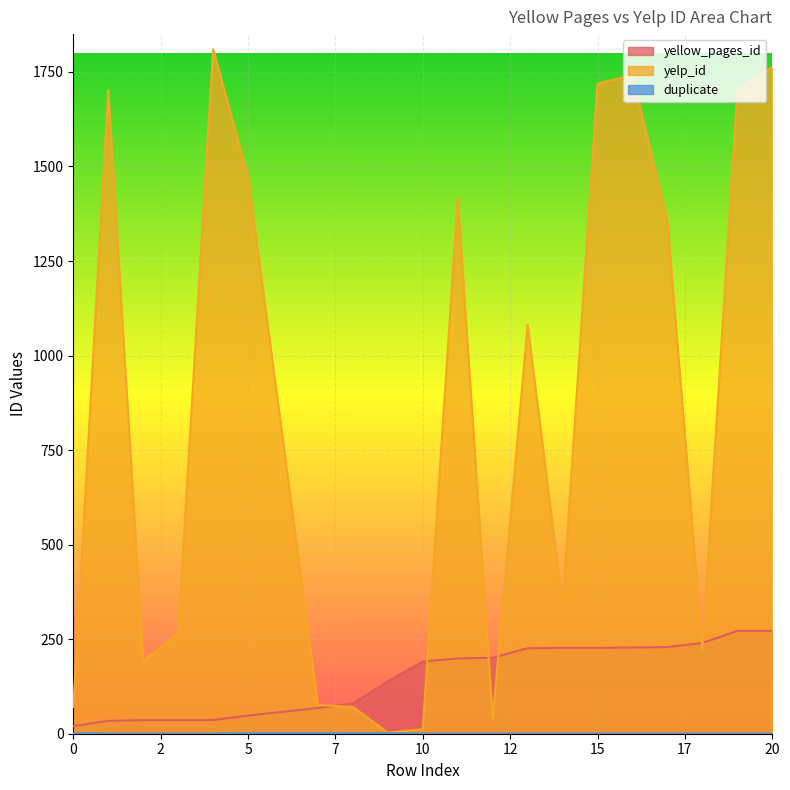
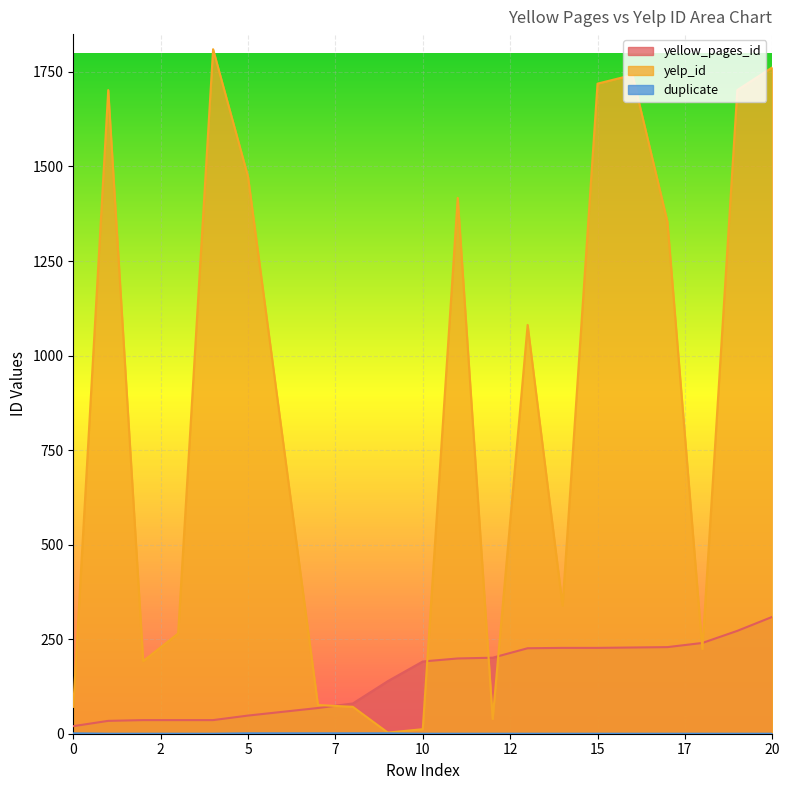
  {
    "yellow_pages_id": {
      "0": 20,
      "5": 50,
      "10": 190,
      "15": 230,
-     "20": 270
+     "20": 310
    },
    "yelp_id": {
      "0": 70,
      "5": 1470,
      "10": 10,
      "15": 1720,
      "20": 1760
    },
    "duplicate": {
      "0": 0,
      "5": 0,
      "10": 0,
      "15": 0,
      "20": 0
    }
  }
